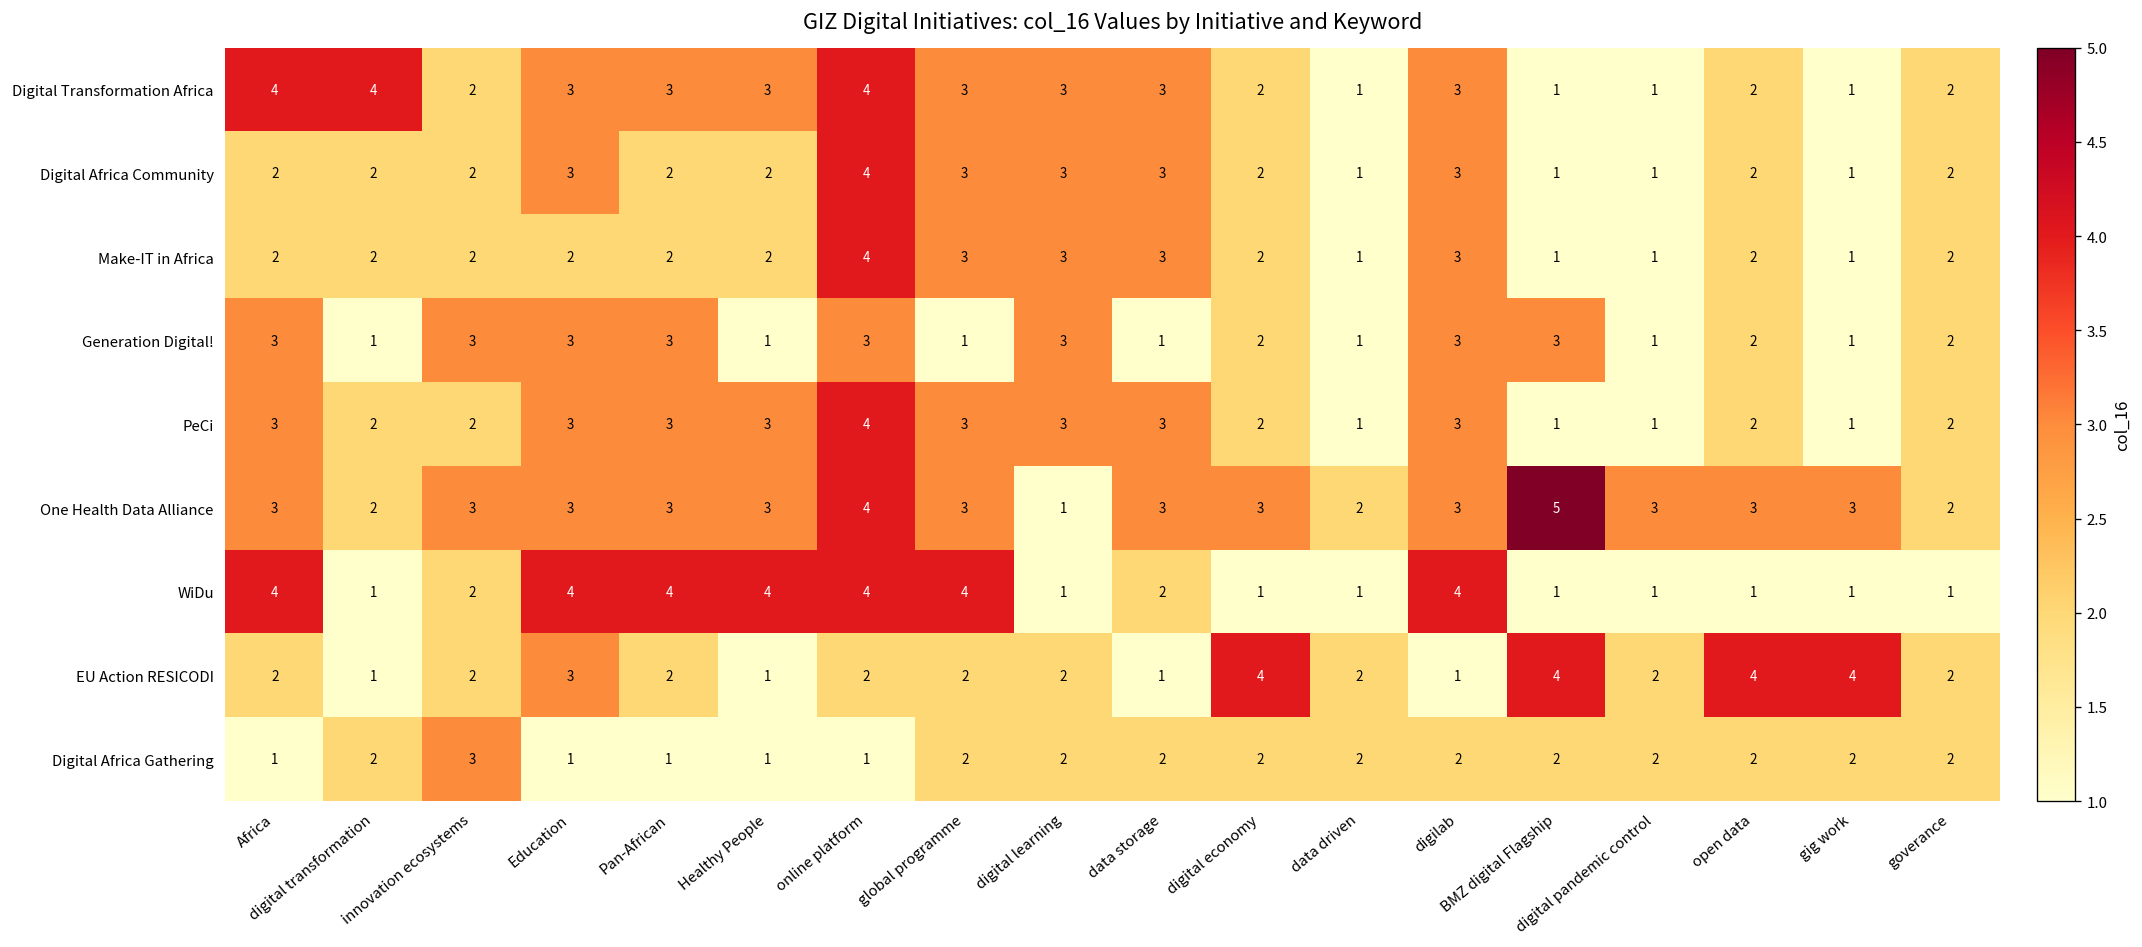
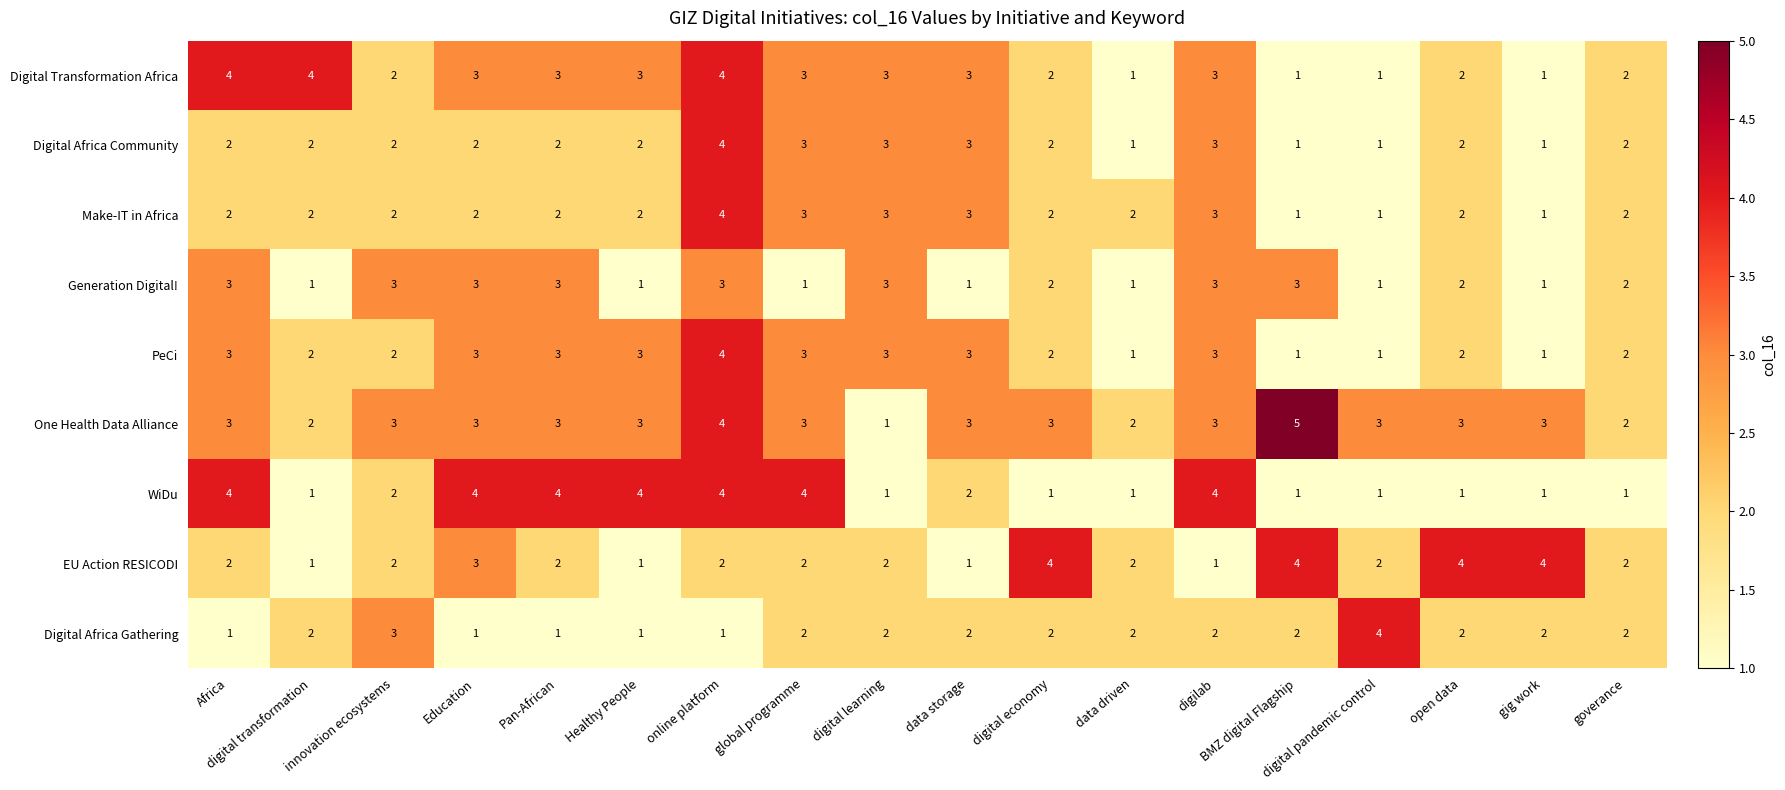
  {
    "Digital Transformation Africa": {
      "Africa": 4,
      "digital transformation": 4,
      "innovation ecosystems": 2,
      "Education": 3,
      "Pan-African": 3,
      "Healthy People": 3,
      "online platform": 4,
      "global programme": 3,
      "digital learning": 3,
      "data storage": 3,
      "digital economy": 2,
      "data driven": 1,
      "digilab": 3,
      "BMZ digital Flagship": 1,
      "digital pandemic control": 1,
      "open data": 2,
      "gig work": 1,
      "goverance": 2
    },
    "Digital Africa Community": {
      "Africa": 2,
      "digital transformation": 2,
      "innovation ecosystems": 2,
-     "Education": 3,
+     "Education": 2,
      "Pan-African": 2,
      "Healthy People": 2,
      "online platform": 4,
      "global programme": 3,
      "digital learning": 3,
      "data storage": 3,
      "digital economy": 2,
      "data driven": 1,
      "digilab": 3,
      "BMZ digital Flagship": 1,
      "digital pandemic control": 1,
      "open data": 2,
      "gig work": 1,
      "goverance": 2
    },
    "Make-IT in Africa": {
      "Africa": 2,
      "digital transformation": 2,
      "innovation ecosystems": 2,
      "Education": 2,
      "Pan-African": 2,
      "Healthy People": 2,
      "online platform": 4,
      "global programme": 3,
      "digital learning": 3,
      "data storage": 3,
      "digital economy": 2,
-     "data driven": 1,
+     "data driven": 2,
      "digilab": 3,
      "BMZ digital Flagship": 1,
      "digital pandemic control": 1,
      "open data": 2,
      "gig work": 1,
      "goverance": 2
    },
    "Generation Digital!": {
      "Africa": 3,
      "digital transformation": 1,
      "innovation ecosystems": 3,
      "Education": 3,
      "Pan-African": 3,
      "Healthy People": 1,
      "online platform": 3,
      "global programme": 1,
      "digital learning": 3,
      "data storage": 1,
      "digital economy": 2,
      "data driven": 1,
      "digilab": 3,
      "BMZ digital Flagship": 3,
      "digital pandemic control": 1,
      "open data": 2,
      "gig work": 1,
      "goverance": 2
    },
    "PeCi": {
      "Africa": 3,
      "digital transformation": 2,
      "innovation ecosystems": 2,
      "Education": 3,
      "Pan-African": 3,
      "Healthy People": 3,
      "online platform": 4,
      "global programme": 3,
      "digital learning": 3,
      "data storage": 3,
      "digital economy": 2,
      "data driven": 1,
      "digilab": 3,
      "BMZ digital Flagship": 1,
      "digital pandemic control": 1,
      "open data": 2,
      "gig work": 1,
      "goverance": 2
    },
    "One Health Data Alliance": {
      "Africa": 3,
      "digital transformation": 2,
      "innovation ecosystems": 3,
      "Education": 3,
      "Pan-African": 3,
      "Healthy People": 3,
      "online platform": 4,
      "global programme": 3,
      "digital learning": 1,
      "data storage": 3,
      "digital economy": 3,
      "data driven": 2,
      "digilab": 3,
      "BMZ digital Flagship": 5,
      "digital pandemic control": 3,
      "open data": 3,
      "gig work": 3,
      "goverance": 2
    },
    "WiDu": {
      "Africa": 4,
      "digital transformation": 1,
      "innovation ecosystems": 2,
      "Education": 4,
      "Pan-African": 4,
      "Healthy People": 4,
      "online platform": 4,
      "global programme": 4,
      "digital learning": 1,
      "data storage": 2,
      "digital economy": 1,
      "data driven": 1,
      "digilab": 4,
      "BMZ digital Flagship": 1,
      "digital pandemic control": 1,
      "open data": 1,
      "gig work": 1,
      "goverance": 1
    },
    "EU Action RESICODI": {
      "Africa": 2,
      "digital transformation": 1,
      "innovation ecosystems": 2,
      "Education": 3,
      "Pan-African": 2,
      "Healthy People": 1,
      "online platform": 2,
      "global programme": 2,
      "digital learning": 2,
      "data storage": 1,
      "digital economy": 4,
      "data driven": 2,
      "digilab": 1,
      "BMZ digital Flagship": 4,
      "digital pandemic control": 2,
      "open data": 4,
      "gig work": 4,
      "goverance": 2
    },
    "Digital Africa Gathering": {
      "Africa": 1,
      "digital transformation": 2,
      "innovation ecosystems": 3,
      "Education": 1,
      "Pan-African": 1,
      "Healthy People": 1,
      "online platform": 1,
      "global programme": 2,
      "digital learning": 2,
      "data storage": 2,
      "digital economy": 2,
      "data driven": 2,
      "digilab": 2,
      "BMZ digital Flagship": 2,
-     "digital pandemic control": 2,
+     "digital pandemic control": 4,
      "open data": 2,
      "gig work": 2,
      "goverance": 2
    }
  }
